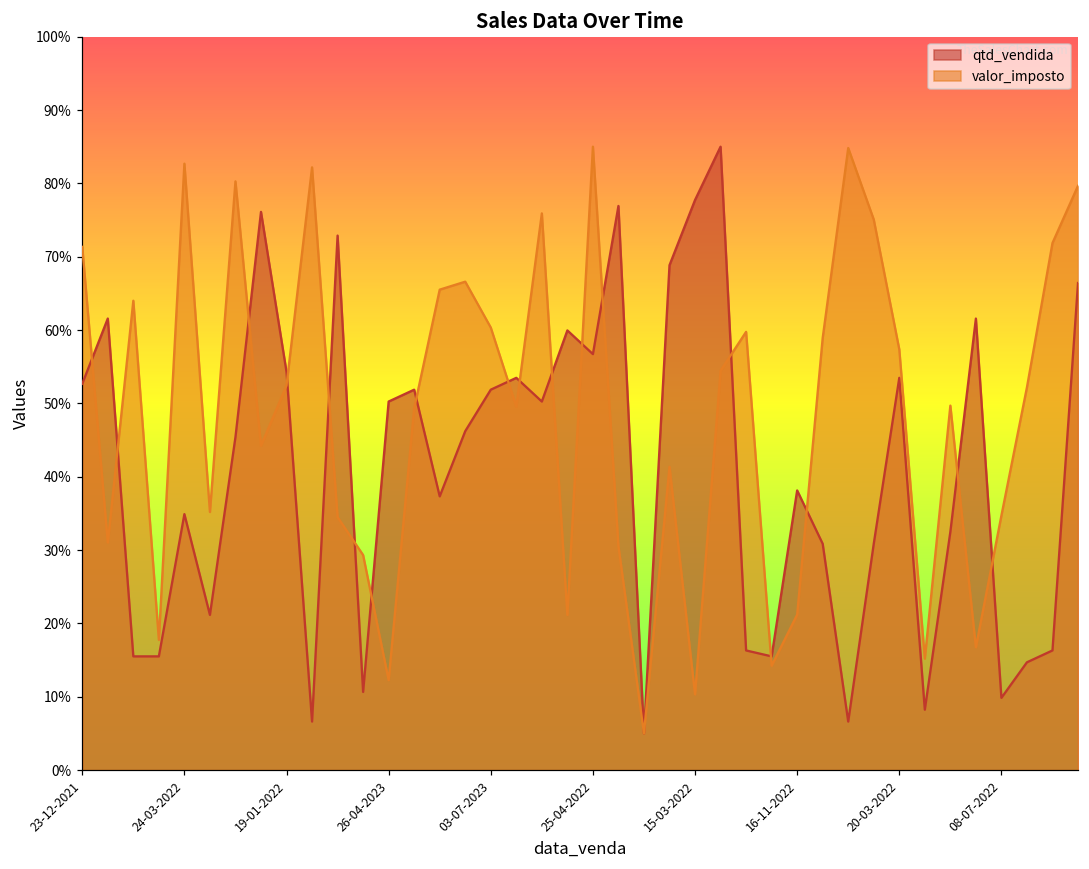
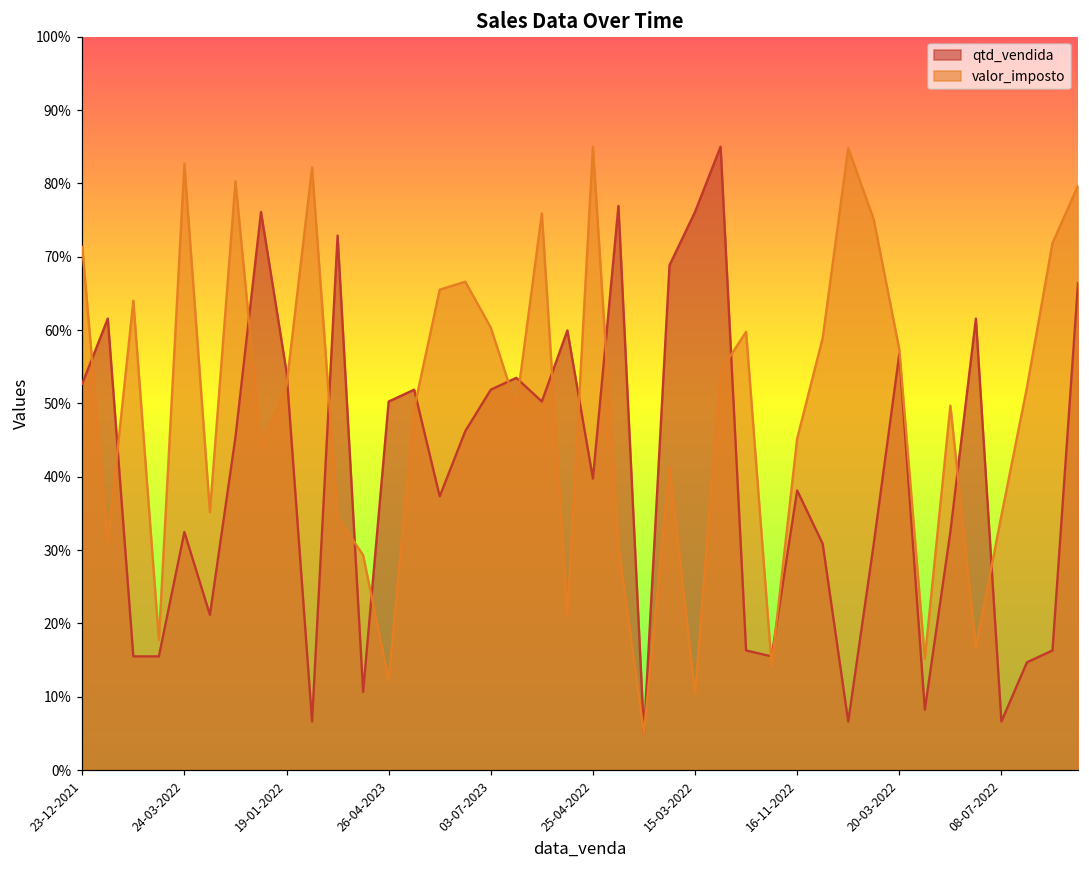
  {
    "qtd_vendida": {
      "23-12-2021": "53%",
-     "24-03-2022": "35%",
+     "24-03-2022": "32%",
      "19-01-2022": "54%",
      "26-04-2023": "50%",
      "03-07-2023": "52%",
-     "25-04-2022": "57%",
-     "15-03-2022": "78%",
+     "25-04-2022": "40%",
+     "15-03-2022": "76%",
      "16-11-2022": "38%",
-     "20-03-2022": "53%",
-     "08-07-2022": "10%"
+     "20-03-2022": "57%",
+     "08-07-2022": "7%"
    },
    "valor_imposto": {
      "23-12-2021": "71%",
      "24-03-2022": "83%",
      "19-01-2022": "52%",
      "26-04-2023": "12%",
      "03-07-2023": "60%",
      "25-04-2022": "85%",
      "15-03-2022": "10%",
-     "16-11-2022": "21%",
+     "16-11-2022": "45%",
      "20-03-2022": "57%",
      "08-07-2022": "35%"
    }
  }
